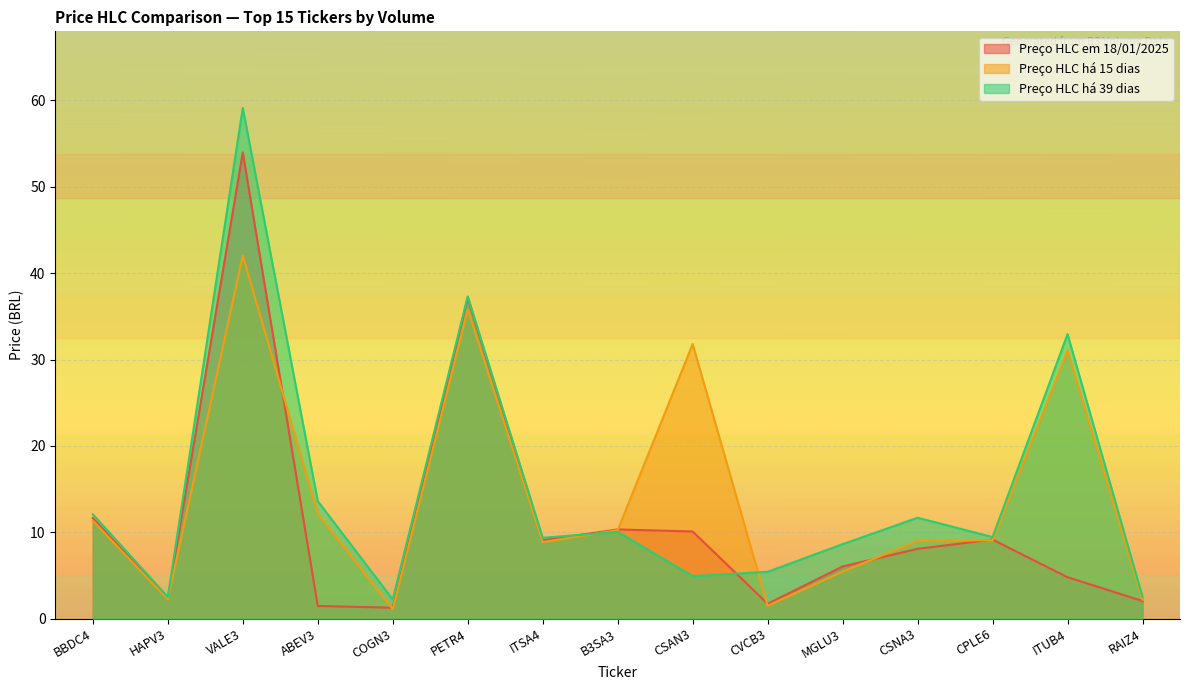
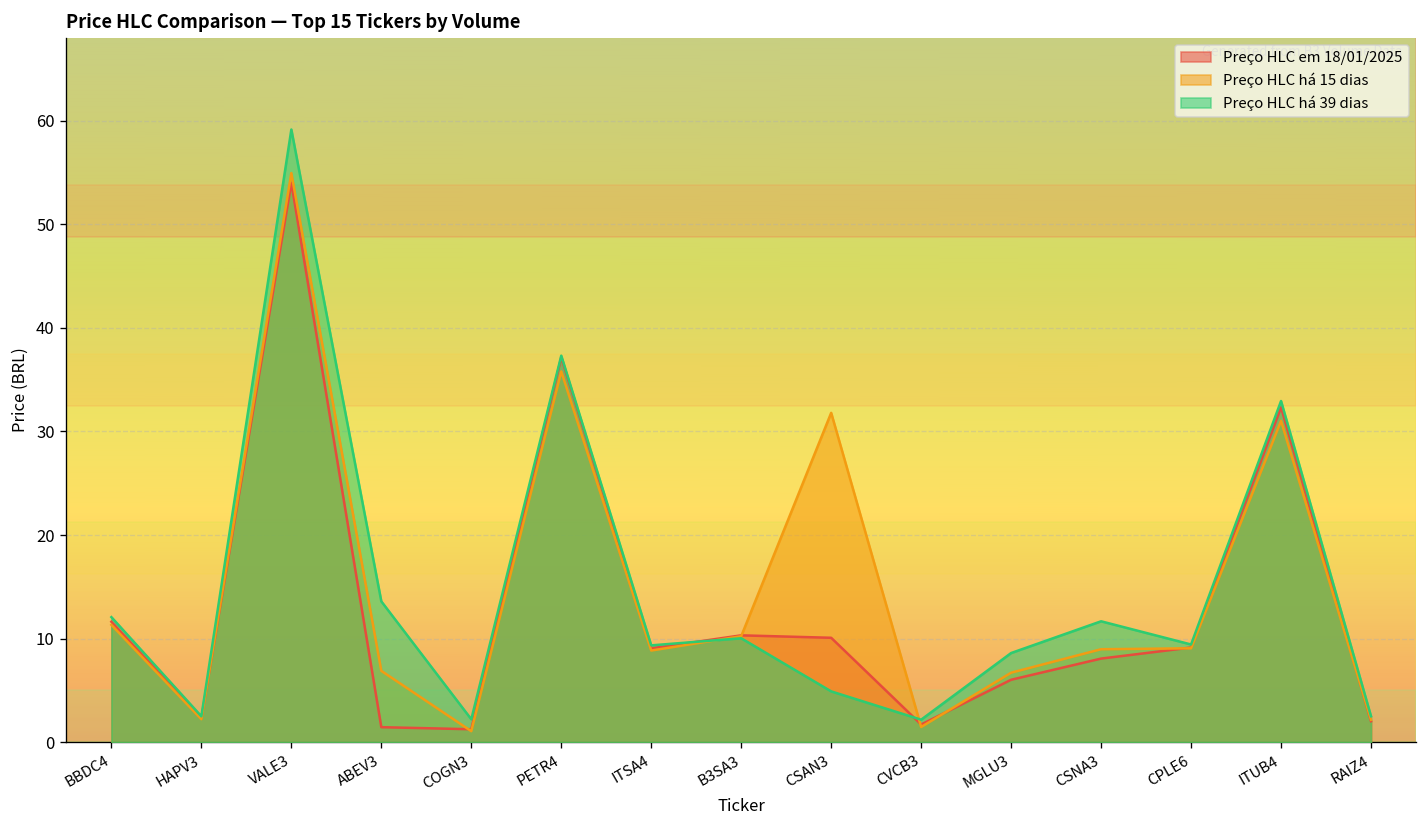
  {
    "Preço HLC em 18/01/2025": {
      "BBDC4": 12,
      "VALE3": 54,
      "ABEV3": 1,
      "CSAN3": 10,
      "MGLU3": 6,
      "CSNA3": 8,
-     "ITUB4": 5
+     "ITUB4": 32
    },
    "Preço HLC há 15 dias": {
      "BBDC4": 11,
-     "VALE3": 42,
-     "ABEV3": 12,
+     "VALE3": 55,
+     "ABEV3": 7,
      "PETR4": 36,
      "CSAN3": 32,
-     "MGLU3": 5,
+     "MGLU3": 7,
      "CSNA3": 9,
      "ITUB4": 31
    },
    "Preço HLC há 39 dias": {
      "BBDC4": 12,
      "VALE3": 59,
      "ABEV3": 14,
      "COGN3": 2,
      "CSAN3": 5,
-     "CVCB3": 5,
+     "CVCB3": 2,
      "MGLU3": 9,
      "CSNA3": 12,
      "ITUB4": 33,
      "RAIZ4": 3
    }
  }
